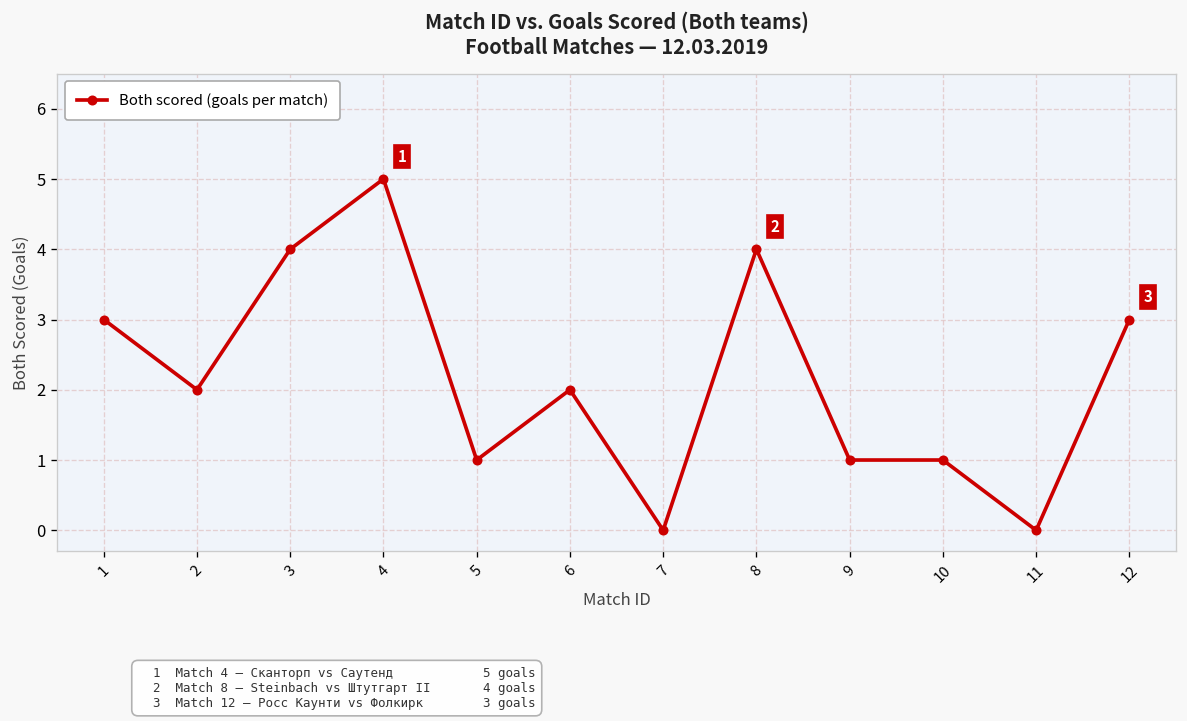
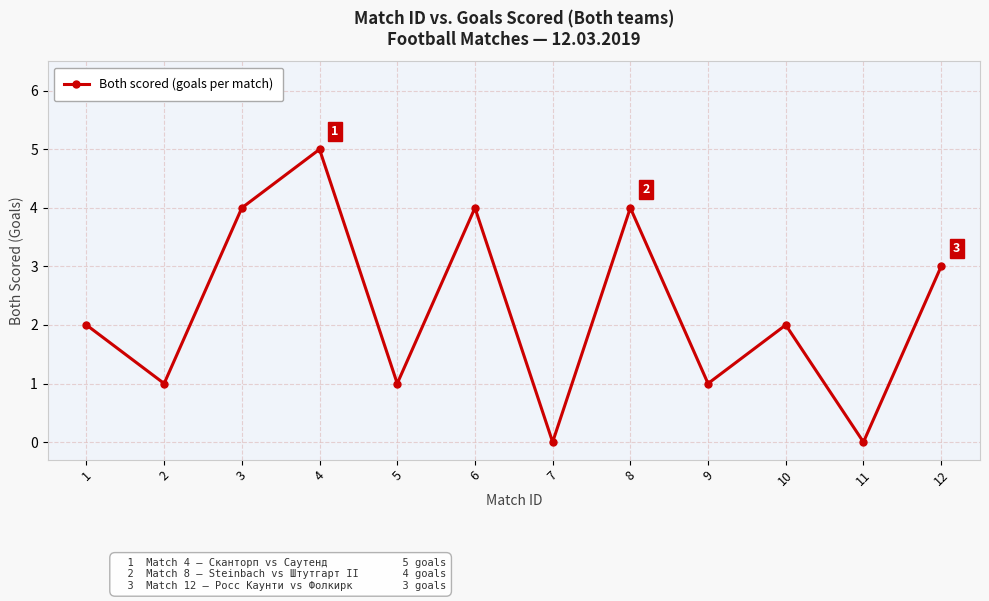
  {
-   "1": 3,
-   "2": 2,
+   "1": 2,
+   "2": 1,
    "3": 4,
    "5": 1,
-   "6": 2,
+   "6": 4,
    "7": 0,
    "9": 1,
-   "10": 1,
+   "10": 2,
    "11": 0
  }
